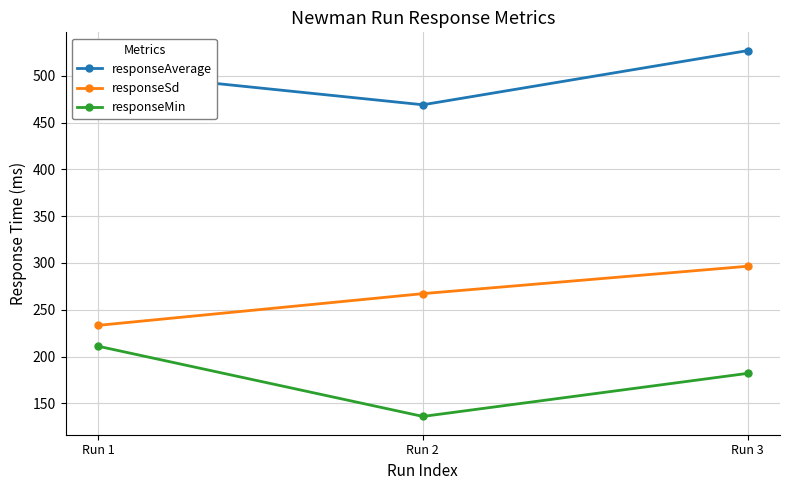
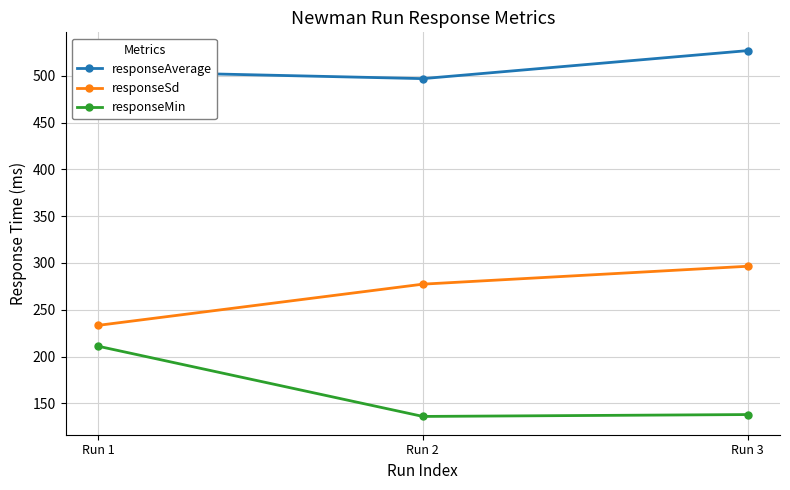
  {
    "responseAverage": {
-     "Run 2": 470,
+     "Run 2": 500,
      "Run 3": 530
    },
    "responseSd": {
      "Run 1": 230,
-     "Run 2": 270,
+     "Run 2": 280,
      "Run 3": 300
    },
    "responseMin": {
      "Run 1": 210,
      "Run 2": 140,
-     "Run 3": 180
+     "Run 3": 140
    }
  }
